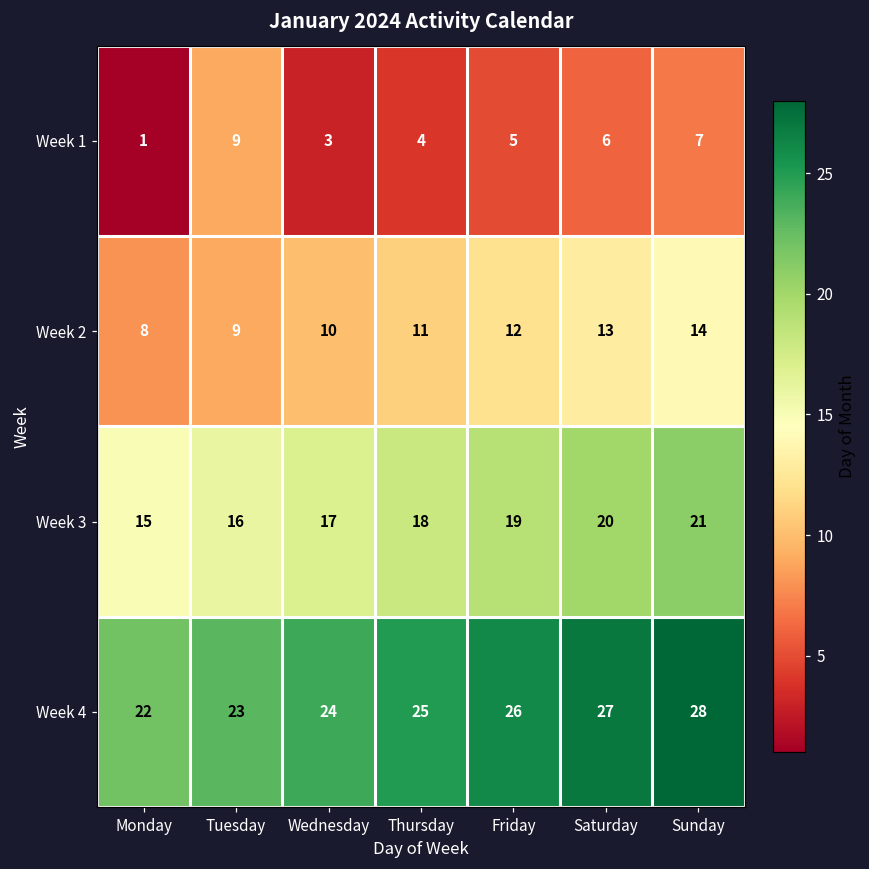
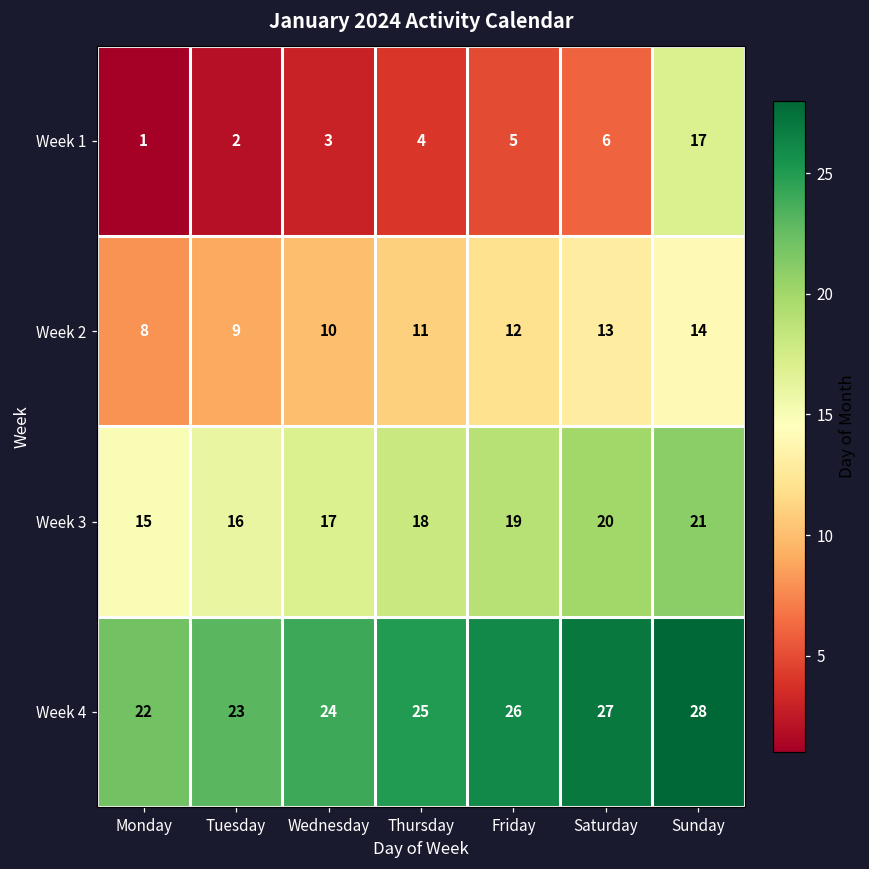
  {
    "Week 1": {
      "Monday": 1,
-     "Tuesday": 9,
+     "Tuesday": 2,
      "Wednesday": 3,
      "Thursday": 4,
      "Friday": 5,
      "Saturday": 6,
-     "Sunday": 7
+     "Sunday": 17
    },
    "Week 2": {
      "Monday": 8,
      "Tuesday": 9,
      "Wednesday": 10,
      "Thursday": 11,
      "Friday": 12,
      "Saturday": 13,
      "Sunday": 14
    },
    "Week 3": {
      "Monday": 15,
      "Tuesday": 16,
      "Wednesday": 17,
      "Thursday": 18,
      "Friday": 19,
      "Saturday": 20,
      "Sunday": 21
    },
    "Week 4": {
      "Monday": 22,
      "Tuesday": 23,
      "Wednesday": 24,
      "Thursday": 25,
      "Friday": 26,
      "Saturday": 27,
      "Sunday": 28
    }
  }
